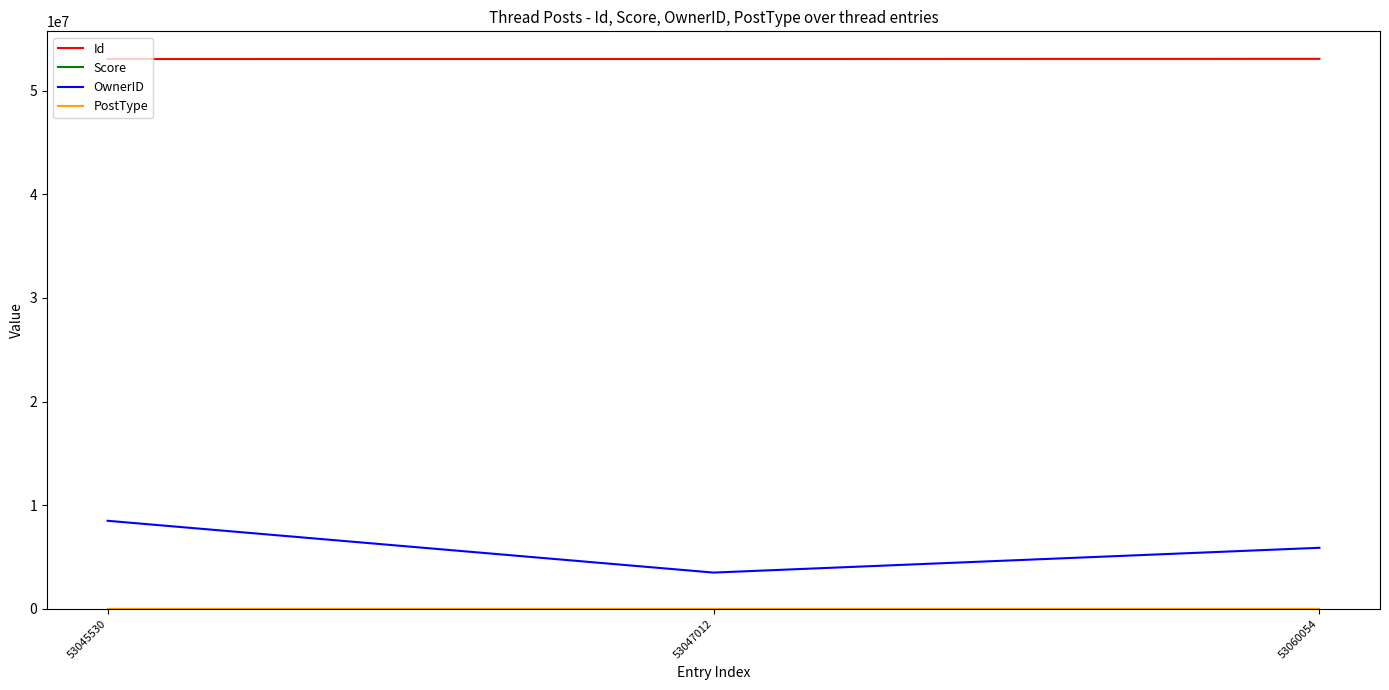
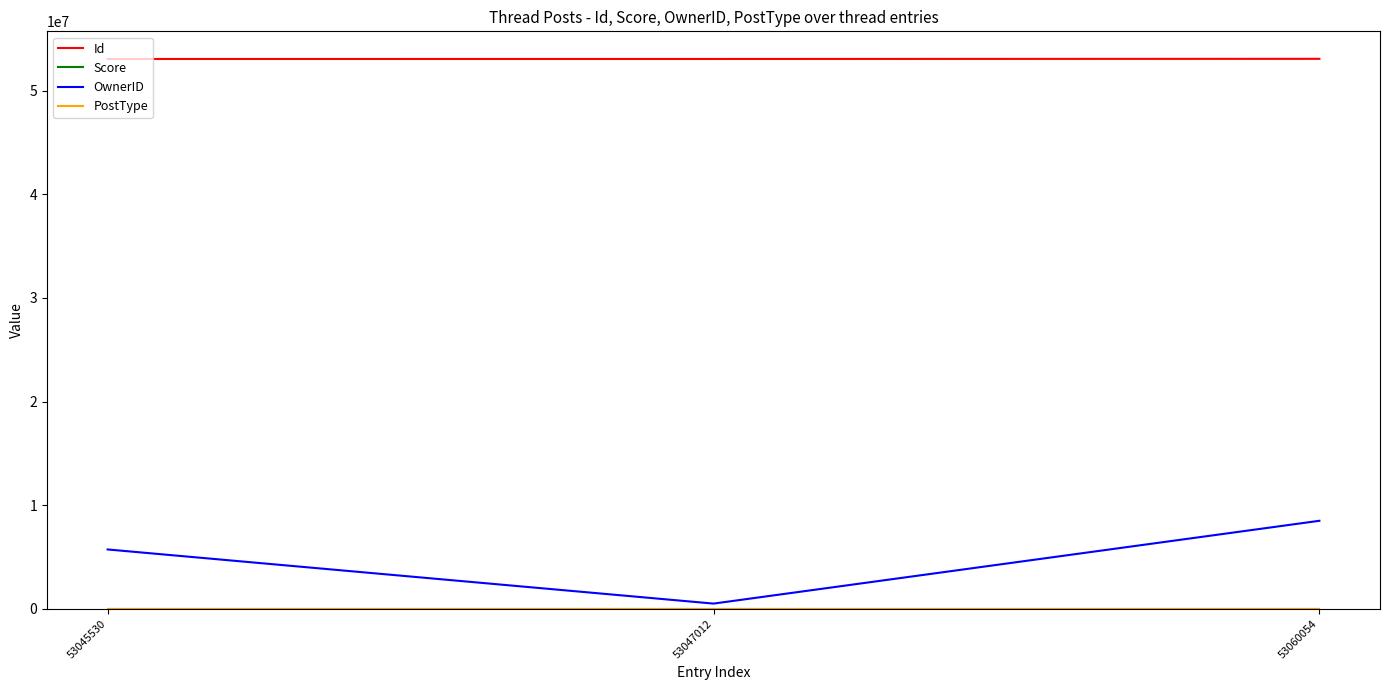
  {
    "Id": {
      "53047012": 53000000,
      "53060054": 53100000
    },
    "PostType": {
      "53045530": 0,
      "53047012": 0,
      "53060054": 0
    },
    "OwnerID": {
-     "53045530": 8500000,
-     "53047012": 3500000,
-     "53060054": 5900000
+     "53045530": 5700000,
+     "53047012": 500000,
+     "53060054": 8500000
    }
  }
